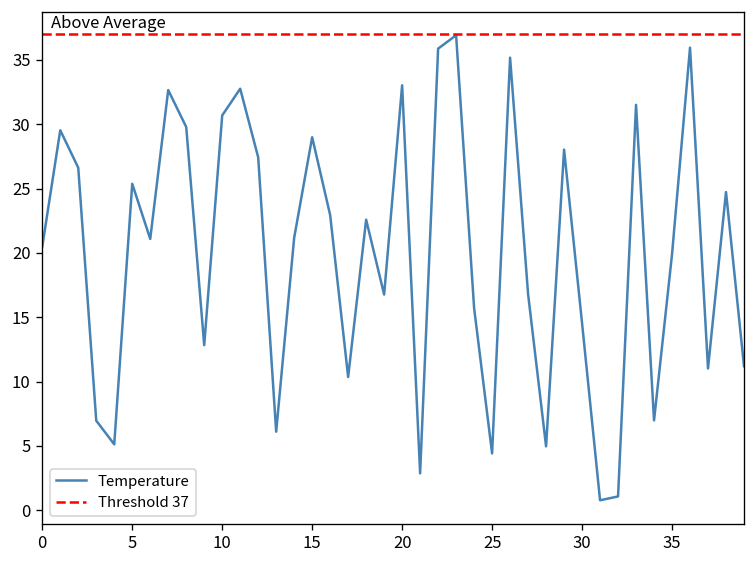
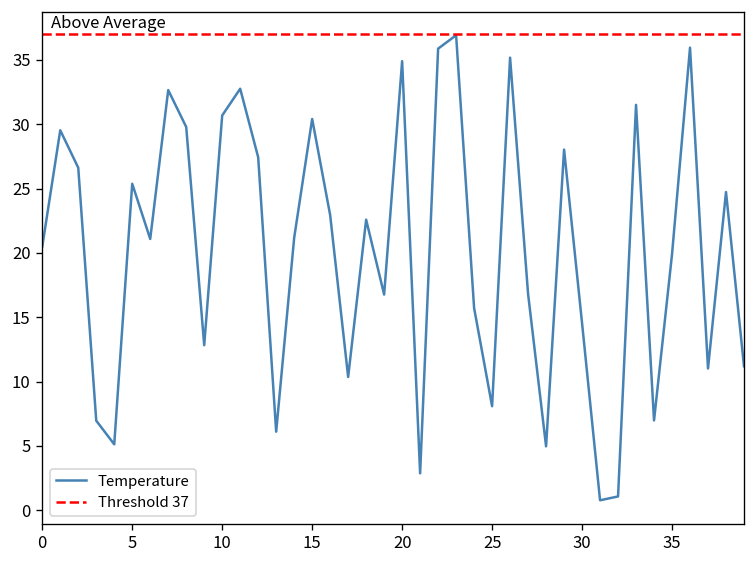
  {
    "0": 20.5,
    "5": 25.4,
    "10": 30.7,
-   "15": 29.0,
-   "20": 33.0,
-   "25": 4.4,
+   "15": 30.4,
+   "20": 34.9,
+   "25": 8.1,
    "30": 14.5,
    "35": 19.9
  }
